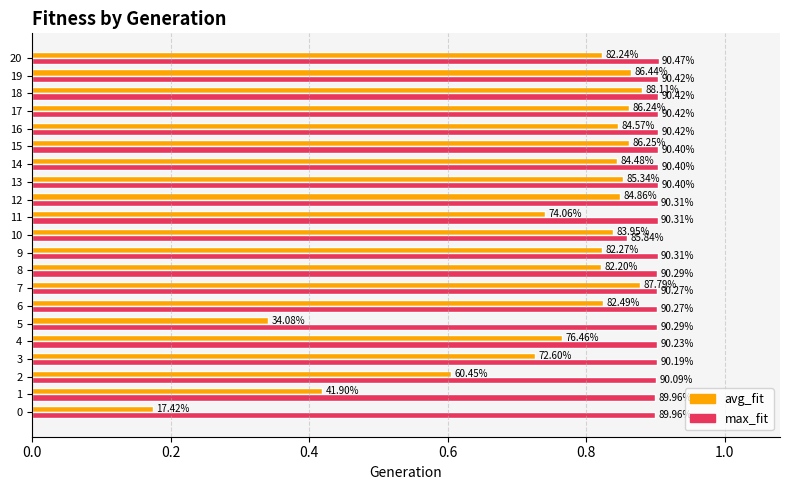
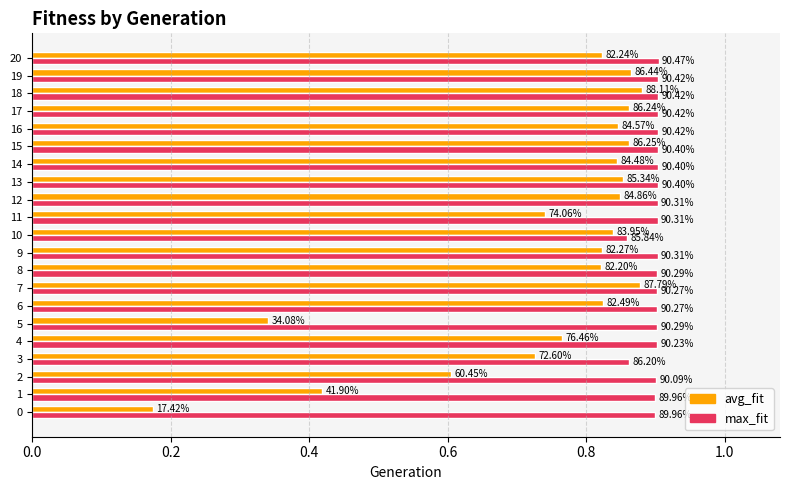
  {
    "avg_fit": {
      "20": "82.24%",
      "19": "86.44%",
      "17": "86.24%",
      "16": "84.57%",
      "15": "86.25%",
      "14": "84.48%",
      "13": "85.34%",
      "12": "84.86%",
      "11": "74.06%",
      "9": "82.27%",
      "8": "82.20%",
      "6": "82.49%",
      "5": "34.08%",
      "4": "76.46%",
      "3": "72.60%",
      "2": "60.45%",
      "1": "41.90%",
      "0": "17.42%"
    },
    "max_fit": {
      "20": "90.47%",
      "19": "90.42%",
      "17": "90.42%",
      "16": "90.42%",
      "15": "90.40%",
      "14": "90.40%",
      "13": "90.40%",
      "12": "90.31%",
      "11": "90.31%",
      "9": "90.31%",
      "8": "90.29%",
      "6": "90.27%",
      "5": "90.29%",
      "4": "90.23%",
-     "3": "90.19%",
+     "3": "86.20%",
      "2": "90.09%"
    }
  }
